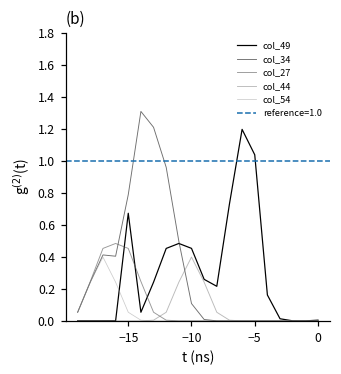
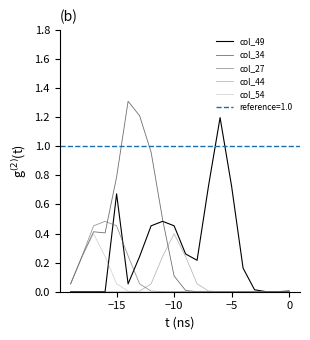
  {
    "col_49": {
      "−15": 0.67,
      "−10": 0.45,
-     "−5": 1.04
+     "−5": 0.73
    }
  }
